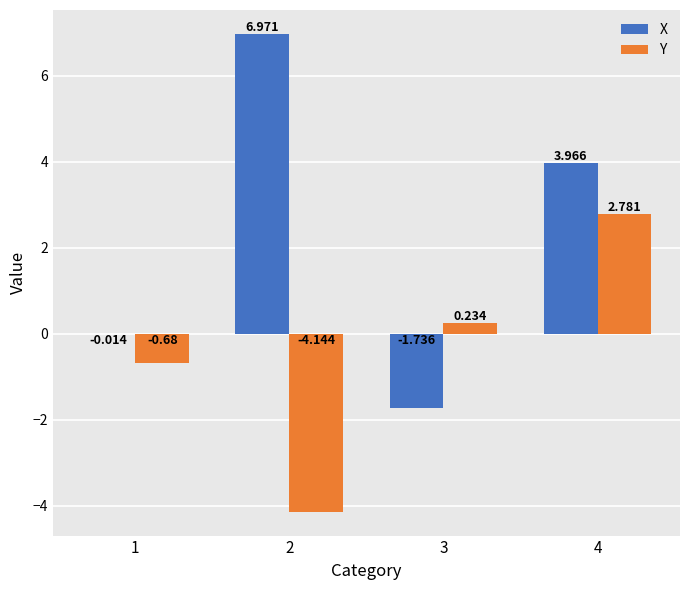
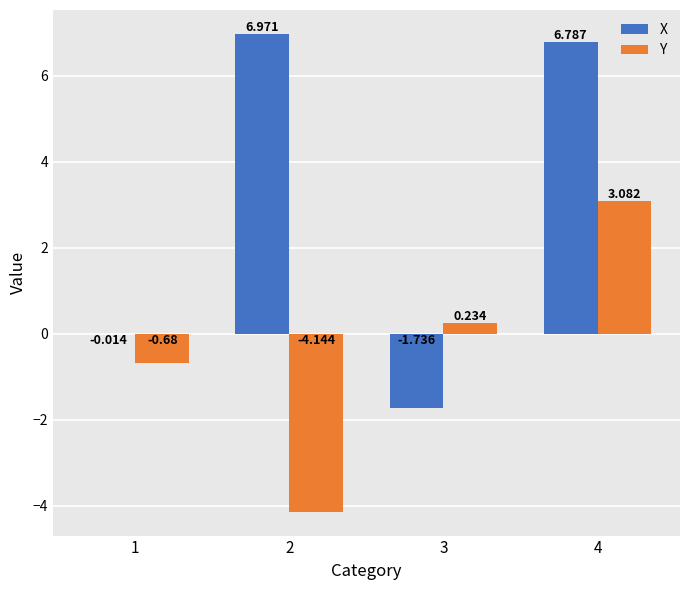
  {
    "X": {
      "1": -0.014,
      "2": 6.971,
      "3": -1.736,
-     "4": 3.966
+     "4": 6.787
    },
    "Y": {
      "1": -0.68,
      "2": -4.144,
      "3": 0.234,
-     "4": 2.781
+     "4": 3.082
    }
  }
